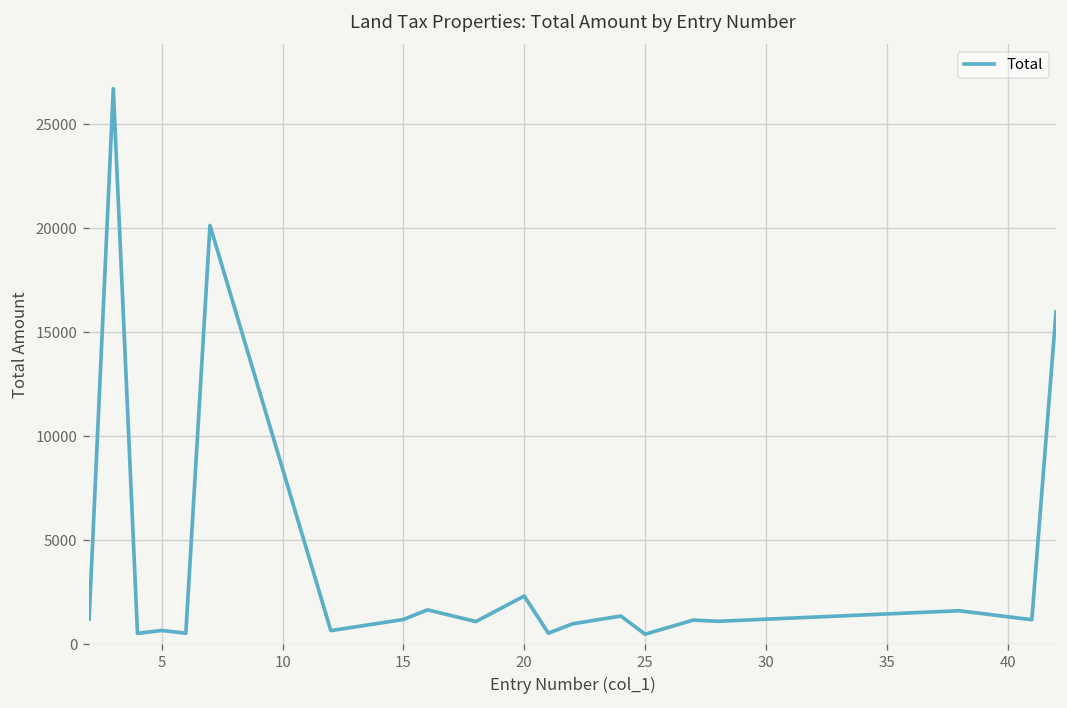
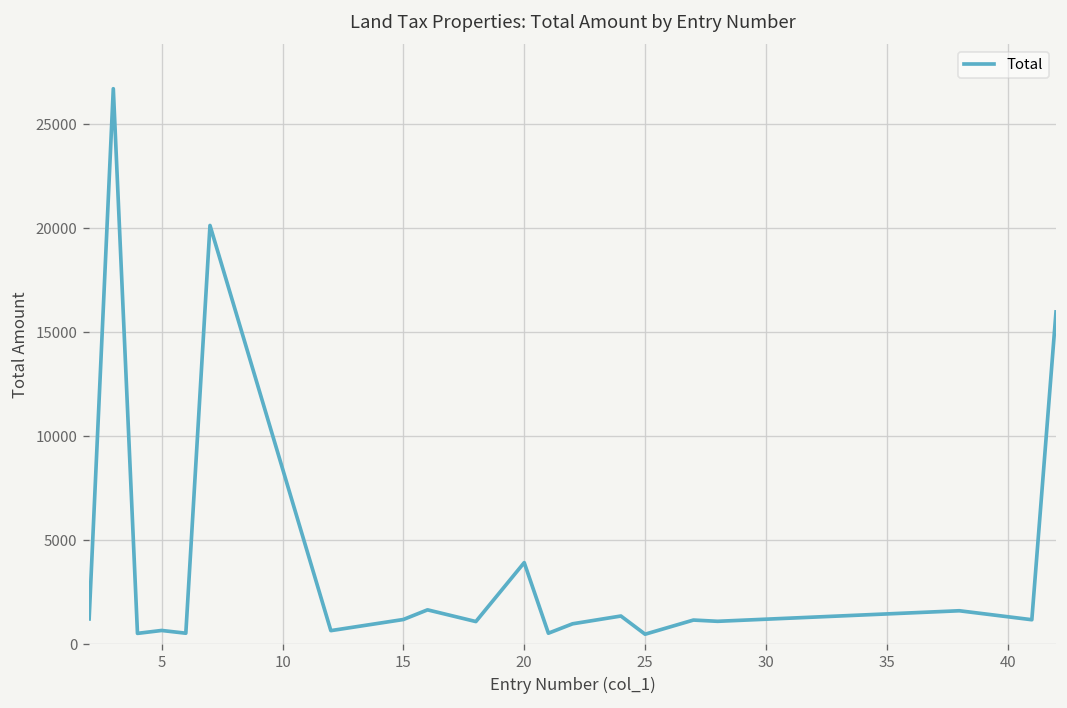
  {
    "5": 700,
    "15": 1200,
-   "20": 2300,
+   "20": 3900,
    "25": 500
  }
